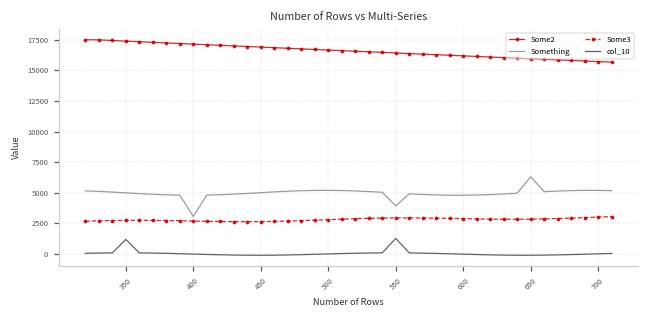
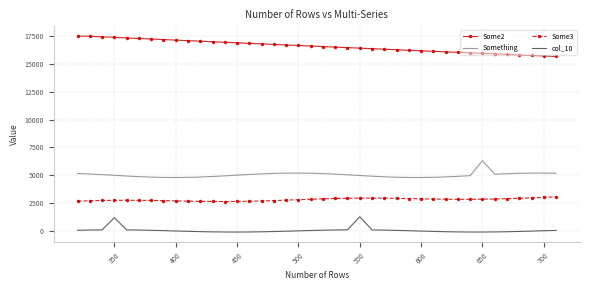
  {
    "Something": {
      "350": 5000,
-     "400": 3100,
+     "400": 4800,
      "450": 5000,
      "500": 5200,
-     "550": 3900,
+     "550": 5000,
      "600": 4800,
      "650": 6300,
      "700": 5200
    },
    "col_10": {
      "350": 1200,
      "400": 0,
      "450": -100,
      "500": 0,
      "550": 1300,
      "600": 0,
      "650": -100,
      "700": 0
    }
  }
